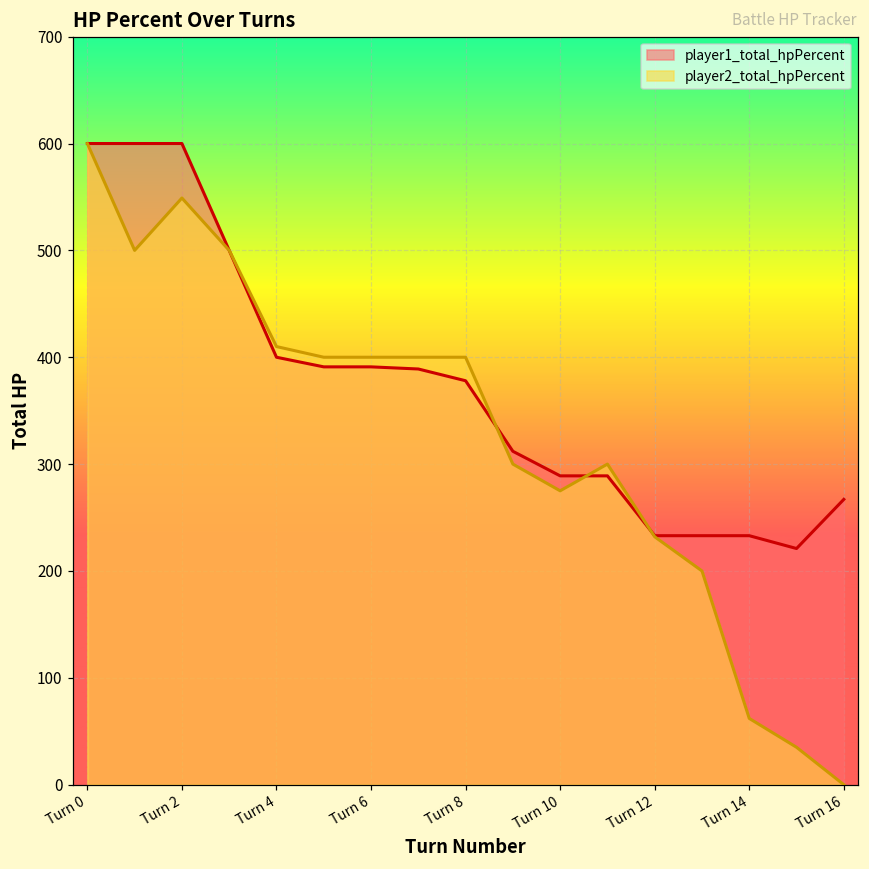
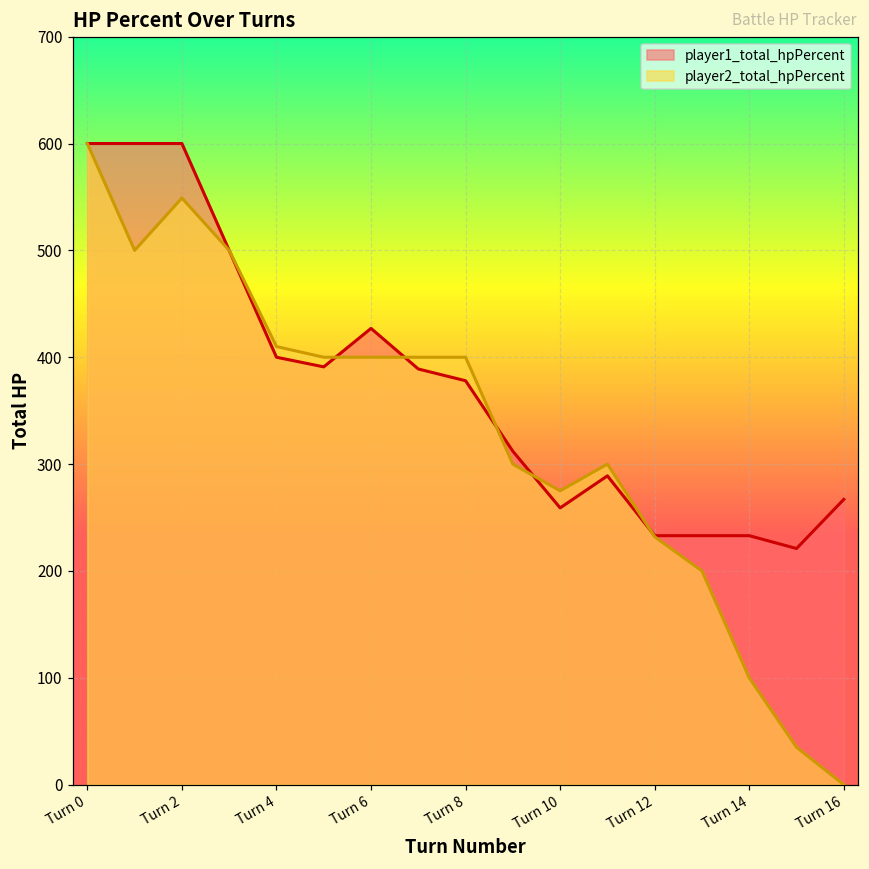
  {
    "player1_total_hpPercent": {
      "Turn 2": 600,
      "Turn 4": 400,
-     "Turn 6": 390,
+     "Turn 6": 430,
      "Turn 8": 380,
-     "Turn 10": 290,
+     "Turn 10": 260,
      "Turn 14": 230,
      "Turn 16": 270
    },
    "player2_total_hpPercent": {
      "Turn 2": 550,
      "Turn 4": 410,
      "Turn 6": 400,
      "Turn 8": 400,
      "Turn 10": 280,
-     "Turn 14": 60,
+     "Turn 14": 100,
      "Turn 16": 0
    }
  }
